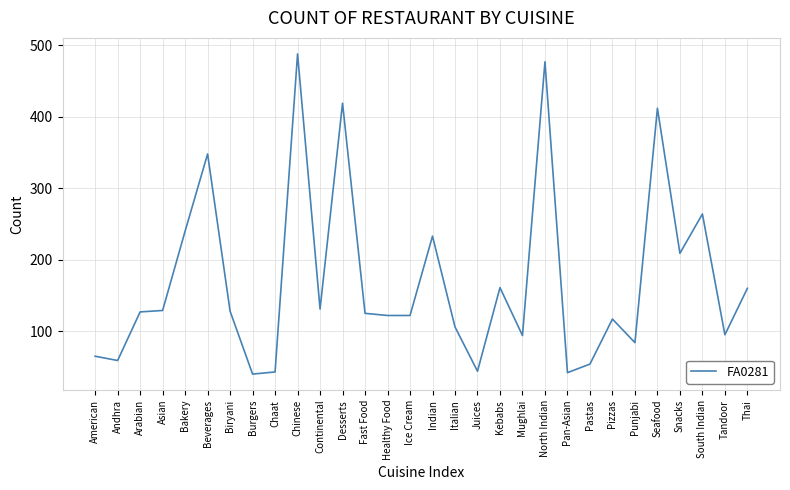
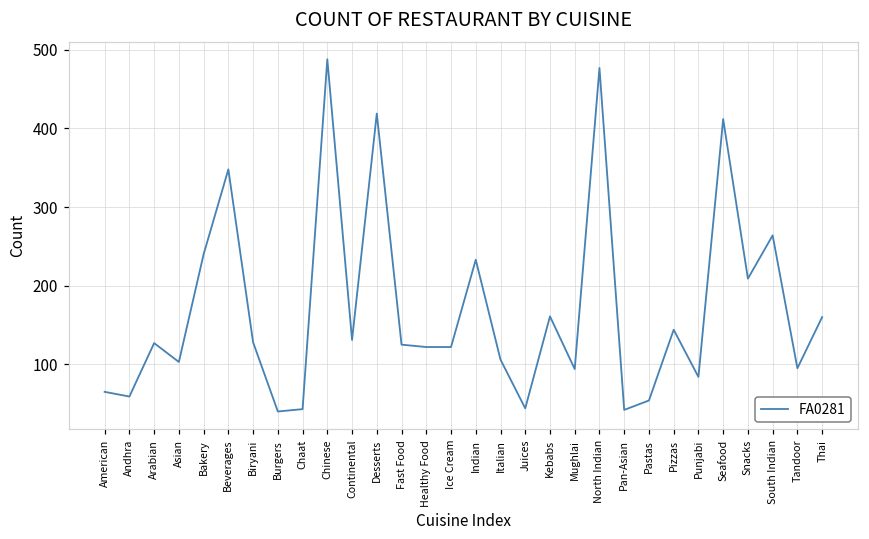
  {
    "American": 70,
    "Andhra": 60,
    "Arabian": 130,
-   "Asian": 130,
+   "Asian": 100,
    "Bakery": 240,
    "Beverages": 350,
    "Biryani": 130,
    "Burgers": 40,
    "Chaat": 40,
    "Chinese": 490,
    "Continental": 130,
    "Desserts": 420,
    "Fast Food": 130,
    "Healthy Food": 120,
    "Ice Cream": 120,
    "Indian": 230,
    "Italian": 110,
    "Juices": 40,
    "Kebabs": 160,
    "Mughlai": 90,
    "North Indian": 480,
    "Pan-Asian": 40,
    "Pastas": 50,
-   "Pizzas": 120,
+   "Pizzas": 140,
    "Punjabi": 80,
    "Seafood": 410,
    "Snacks": 210,
    "South Indian": 260,
    "Tandoor": 100,
    "Thai": 160
  }
